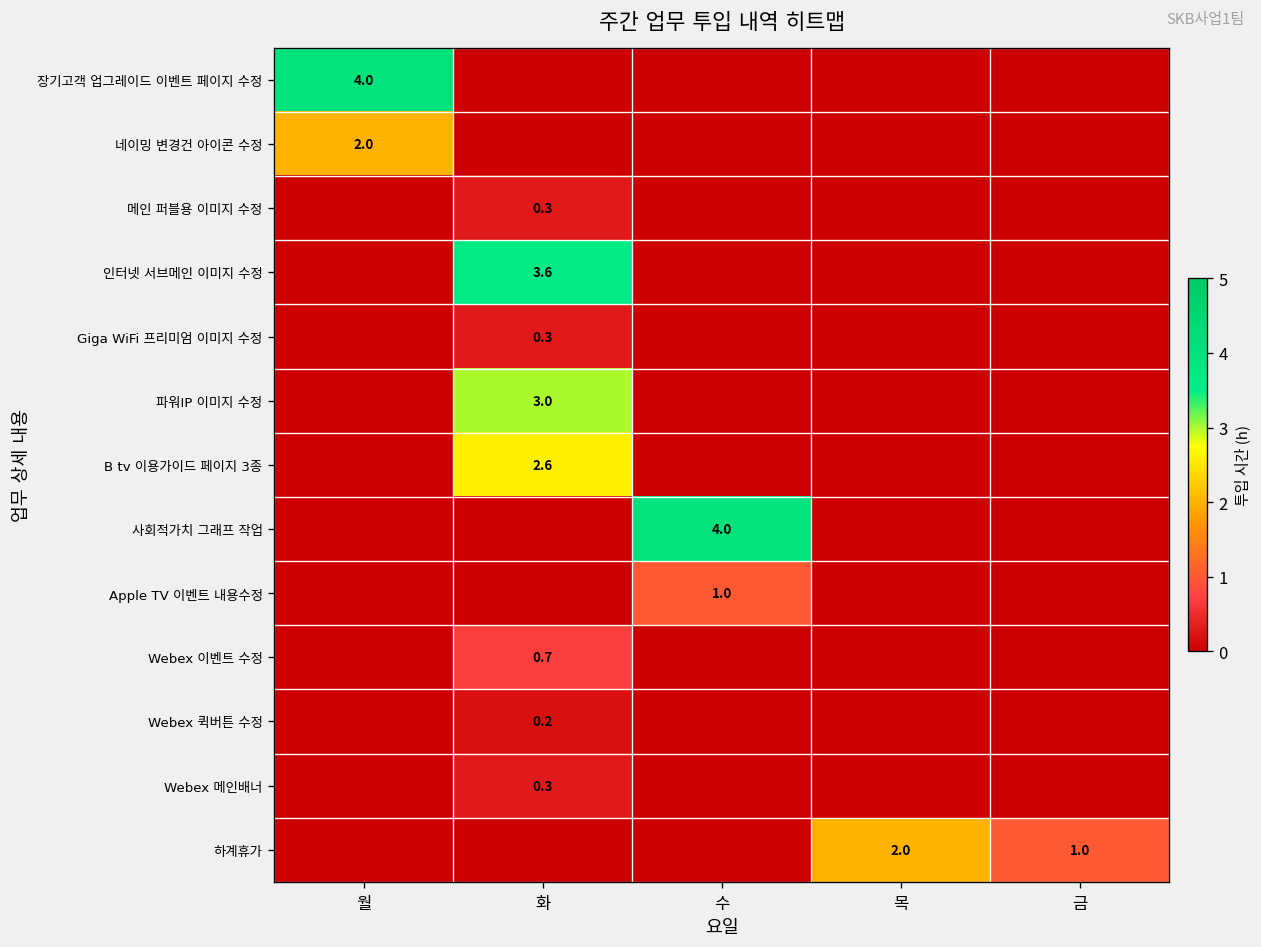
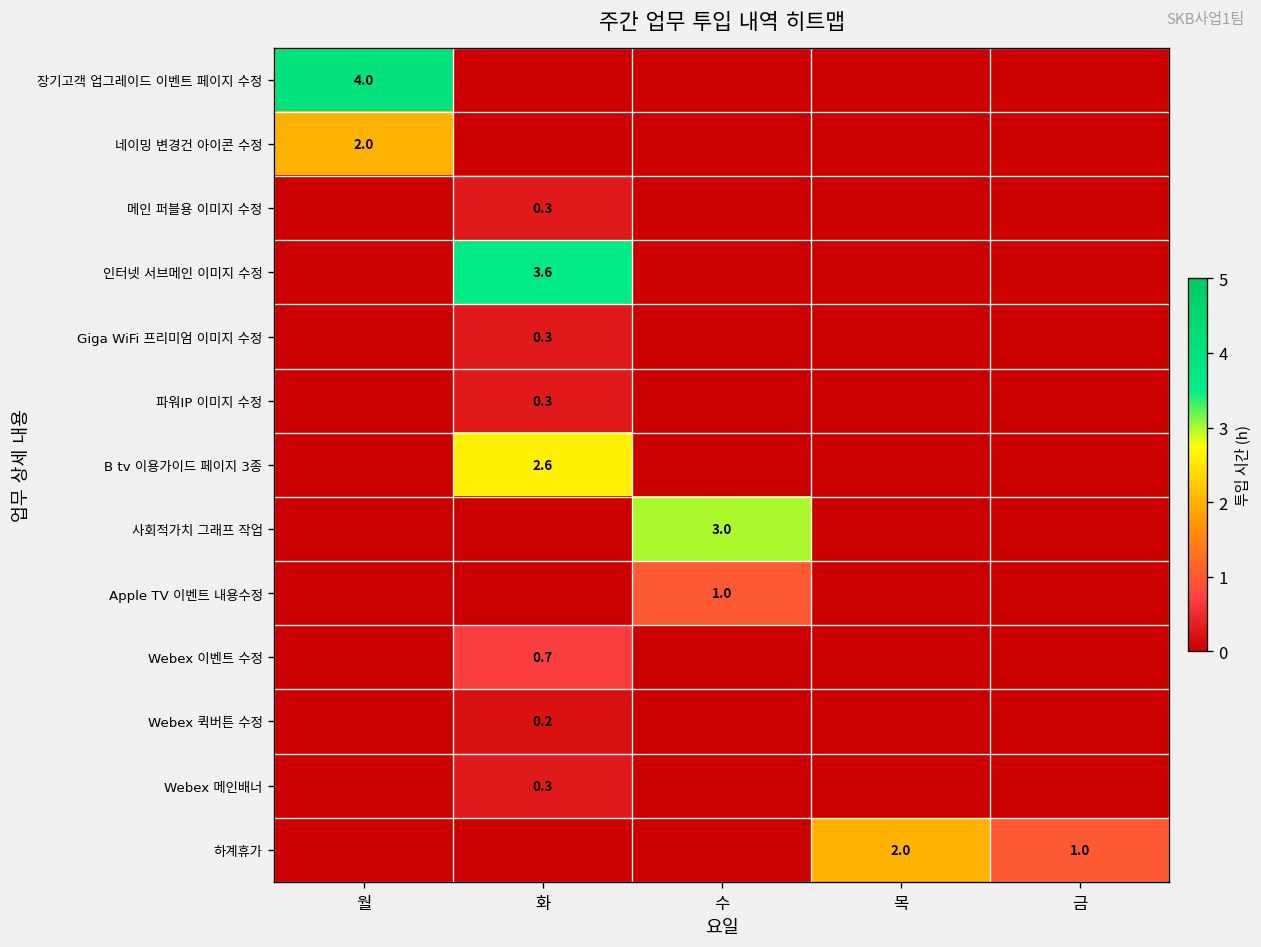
  {
    "장기고객 업그레이드 이벤트 페이지 수정": {
      "월": 4.0
    },
    "네이밍 변경건 아이콘 수정": {
      "월": 2.0
    },
    "메인 퍼블용 이미지 수정": {
      "화": 0.3
    },
    "인터넷 서브메인 이미지 수정": {
      "화": 3.6
    },
    "Giga WiFi 프리미엄 이미지 수정": {
      "화": 0.3
    },
    "파워IP 이미지 수정": {
-     "화": 3.0
+     "화": 0.3
    },
    "B tv 이용가이드 페이지 3종": {
      "화": 2.6
    },
    "사회적가치 그래프 작업": {
-     "수": 4.0
+     "수": 3.0
    },
    "Apple TV 이벤트 내용수정": {
      "수": 1.0
    },
    "Webex 이벤트 수정": {
      "화": 0.7
    },
    "Webex 퀵버튼 수정": {
      "화": 0.2
    },
    "Webex 메인배너": {
      "화": 0.3
    },
    "하계휴가": {
      "목": 2.0,
      "금": 1.0
    }
  }
